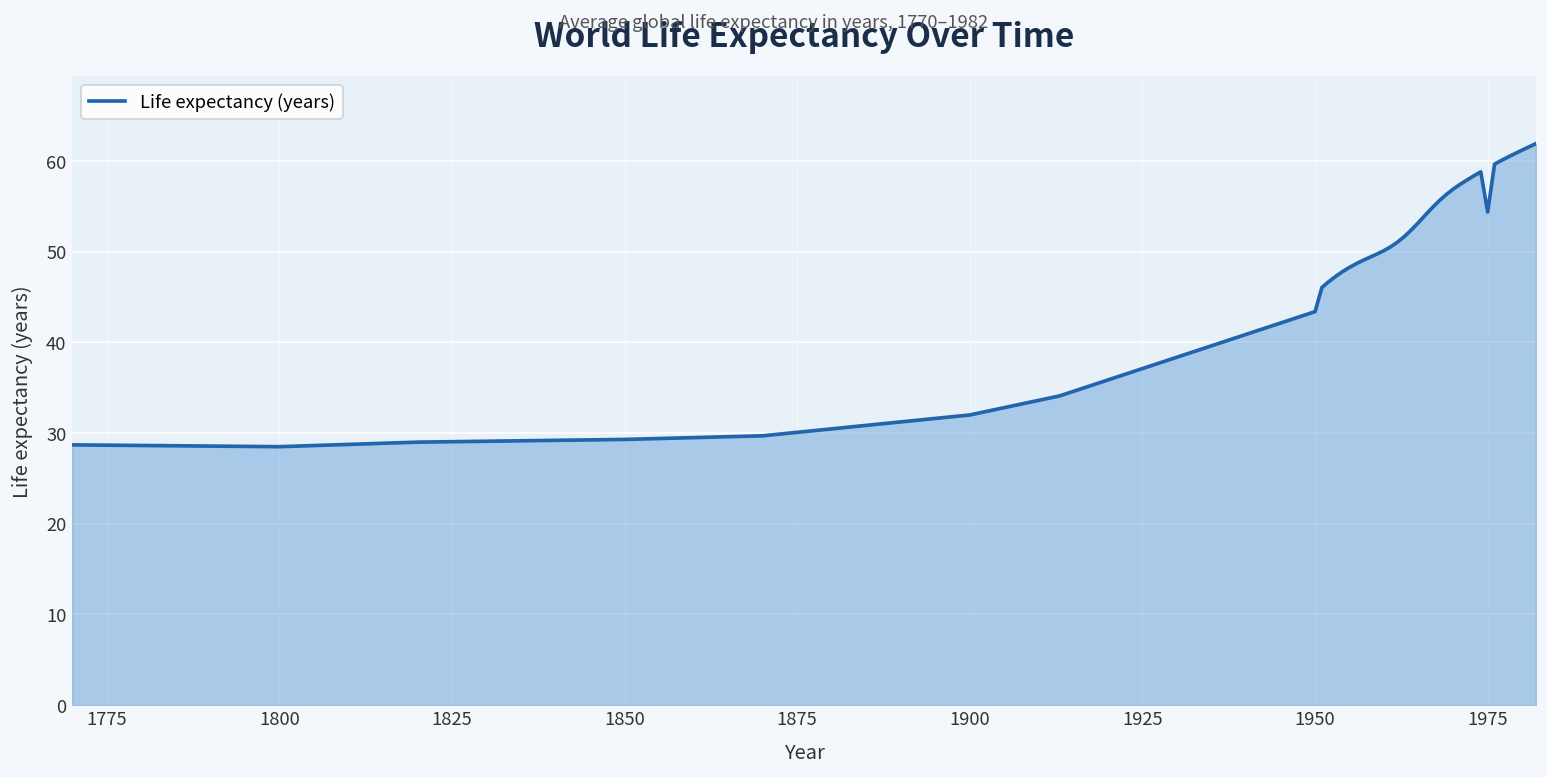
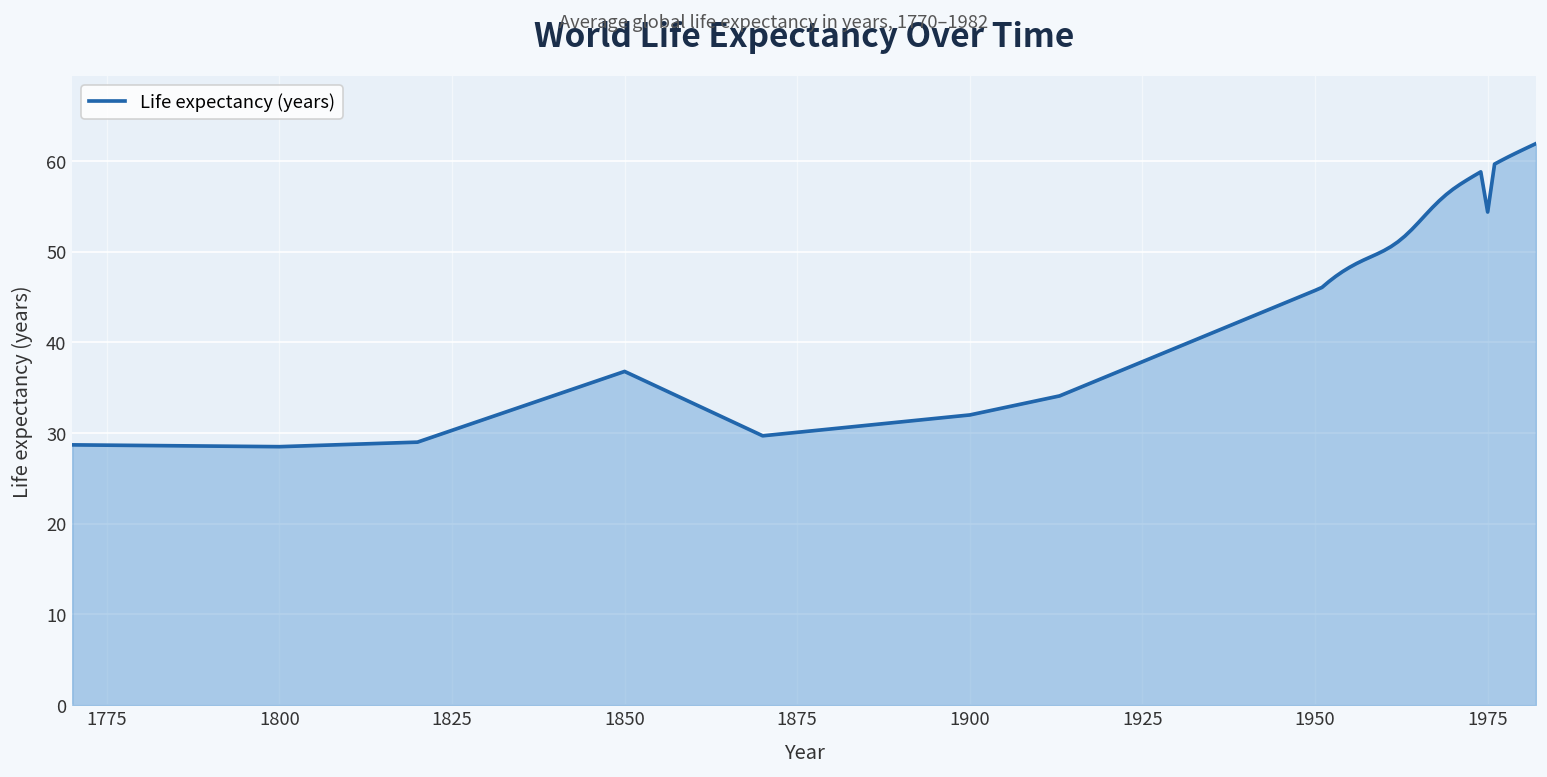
  {
    "1800": 29,
-   "1850": 29,
+   "1850": 37,
    "1900": 32,
-   "1950": 43,
+   "1950": 46,
    "1975": 54
  }
